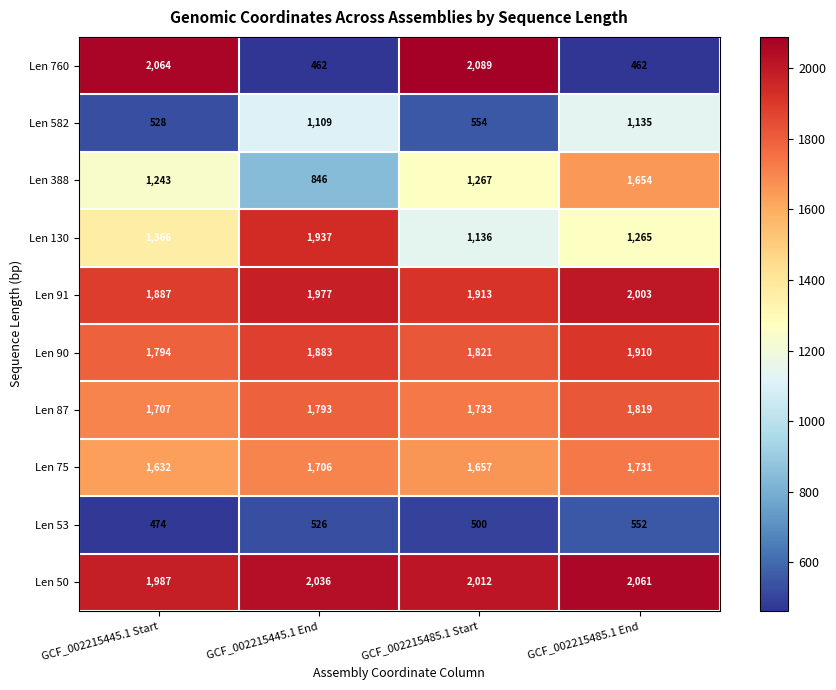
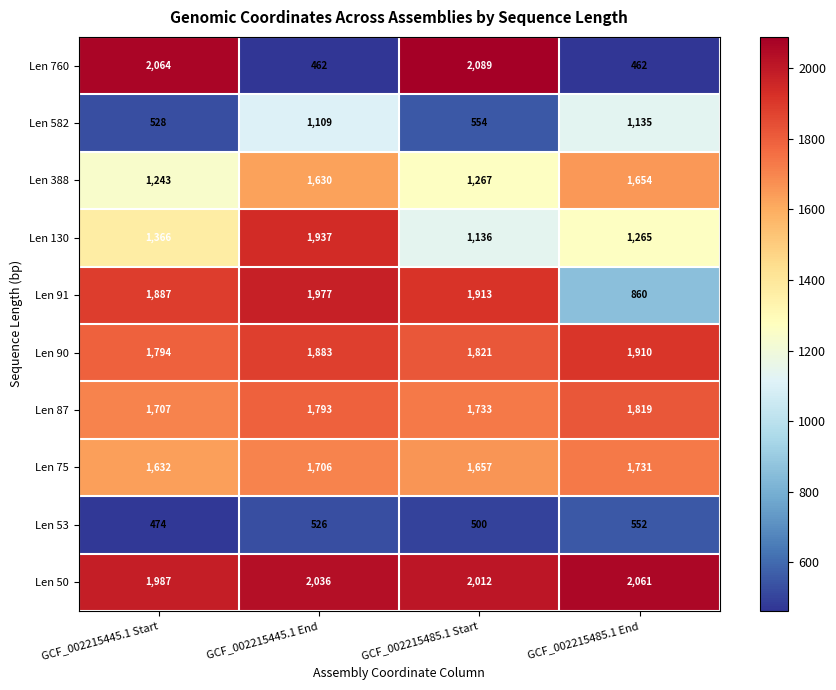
  {
    "Len 760": {
      "GCF_002215445.1 Start": "2,064",
      "GCF_002215445.1 End": "462",
      "GCF_002215485.1 Start": "2,089",
      "GCF_002215485.1 End": "462"
    },
    "Len 582": {
      "GCF_002215445.1 Start": "528",
      "GCF_002215445.1 End": "1,109",
      "GCF_002215485.1 Start": "554",
      "GCF_002215485.1 End": "1,135"
    },
    "Len 388": {
      "GCF_002215445.1 Start": "1,243",
-     "GCF_002215445.1 End": "846",
+     "GCF_002215445.1 End": "1,630",
      "GCF_002215485.1 Start": "1,267",
      "GCF_002215485.1 End": "1,654"
    },
    "Len 130": {
      "GCF_002215445.1 Start": "1,366",
      "GCF_002215445.1 End": "1,937",
      "GCF_002215485.1 Start": "1,136",
      "GCF_002215485.1 End": "1,265"
    },
    "Len 91": {
      "GCF_002215445.1 Start": "1,887",
      "GCF_002215445.1 End": "1,977",
      "GCF_002215485.1 Start": "1,913",
-     "GCF_002215485.1 End": "2,003"
+     "GCF_002215485.1 End": "860"
    },
    "Len 90": {
      "GCF_002215445.1 Start": "1,794",
      "GCF_002215445.1 End": "1,883",
      "GCF_002215485.1 Start": "1,821",
      "GCF_002215485.1 End": "1,910"
    },
    "Len 87": {
      "GCF_002215445.1 Start": "1,707",
      "GCF_002215445.1 End": "1,793",
      "GCF_002215485.1 Start": "1,733",
      "GCF_002215485.1 End": "1,819"
    },
    "Len 75": {
      "GCF_002215445.1 Start": "1,632",
      "GCF_002215445.1 End": "1,706",
      "GCF_002215485.1 Start": "1,657",
      "GCF_002215485.1 End": "1,731"
    },
    "Len 53": {
      "GCF_002215445.1 Start": "474",
      "GCF_002215445.1 End": "526",
      "GCF_002215485.1 Start": "500",
      "GCF_002215485.1 End": "552"
    },
    "Len 50": {
      "GCF_002215445.1 Start": "1,987",
      "GCF_002215445.1 End": "2,036",
      "GCF_002215485.1 Start": "2,012",
      "GCF_002215485.1 End": "2,061"
    }
  }
